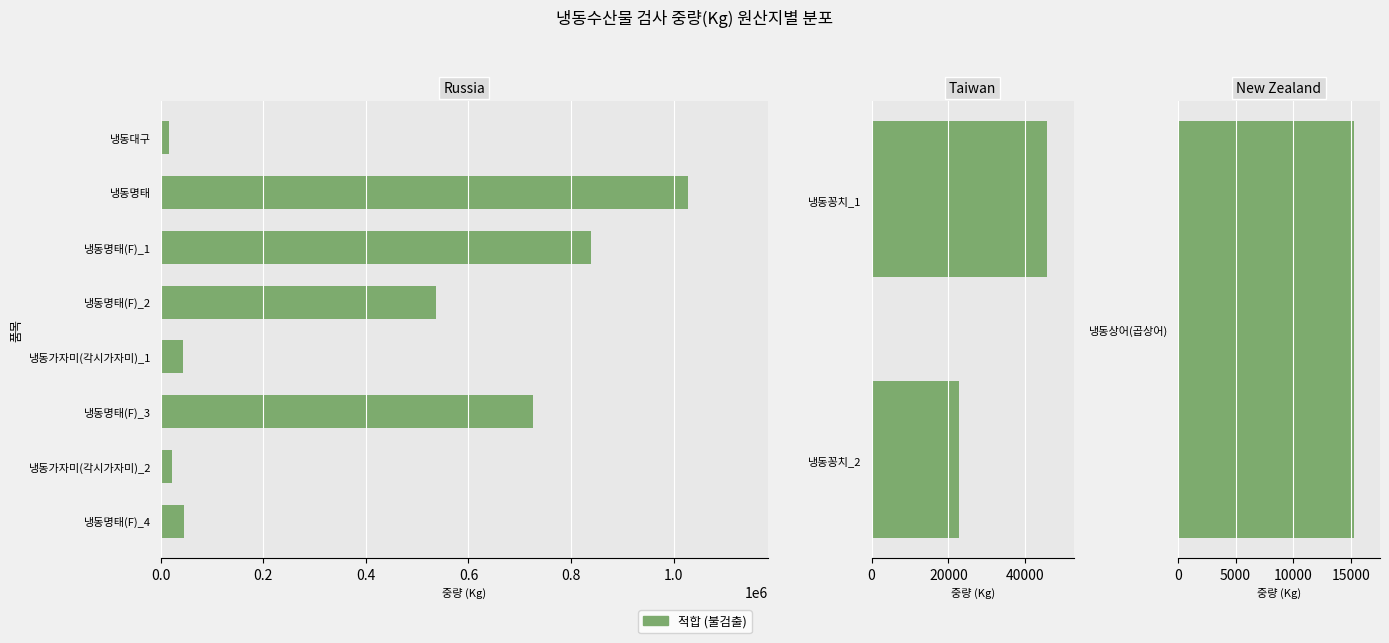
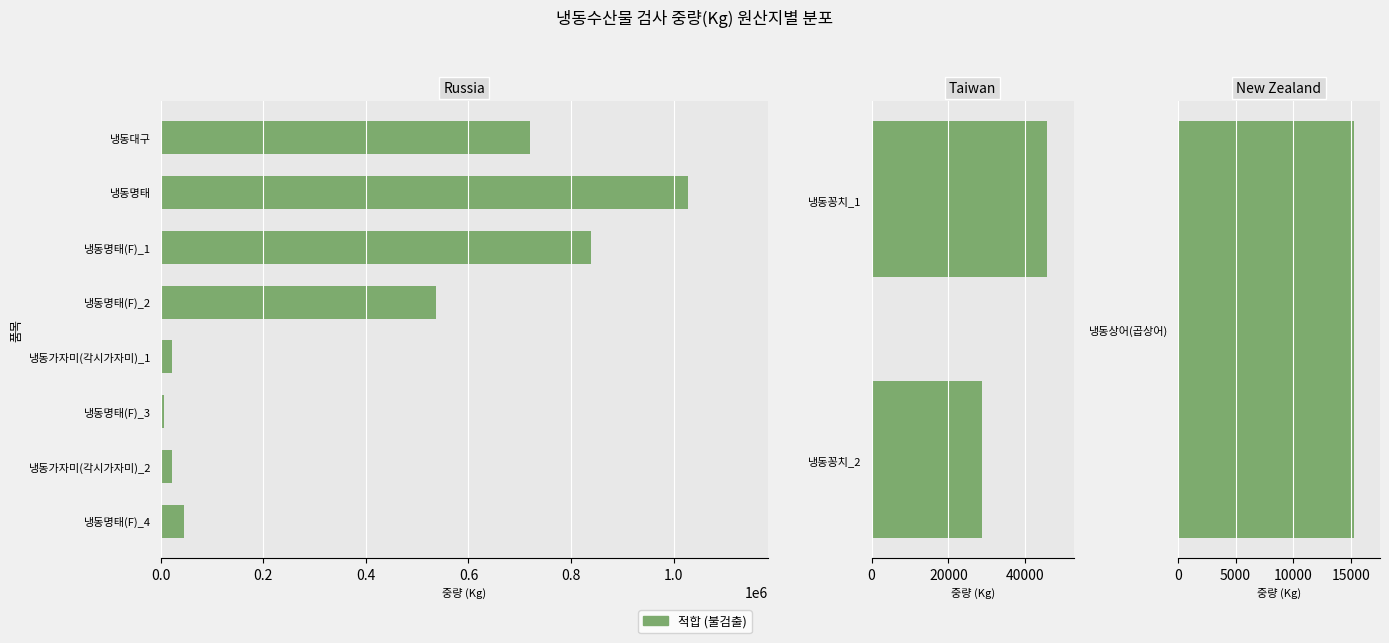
  {
    "Russia": {
-     "냉동대구": 20000,
+     "냉동대구": 720000,
      "냉동명태": 1030000,
      "냉동명태(F)_1": 840000,
      "냉동명태(F)_2": 540000,
-     "냉동가자미(각시가자미)_1": 40000,
-     "냉동명태(F)_3": 730000,
+     "냉동가자미(각시가자미)_1": 20000,
+     "냉동명태(F)_3": 10000,
      "냉동가자미(각시가자미)_2": 20000,
      "냉동명태(F)_4": 40000
    },
    "Taiwan": {
      "냉동꽁치_1": 46000,
-     "냉동꽁치_2": 23000
+     "냉동꽁치_2": 29000
    },
    "New Zealand": {
      "냉동상어(곱상어)": 15200
    }
  }
